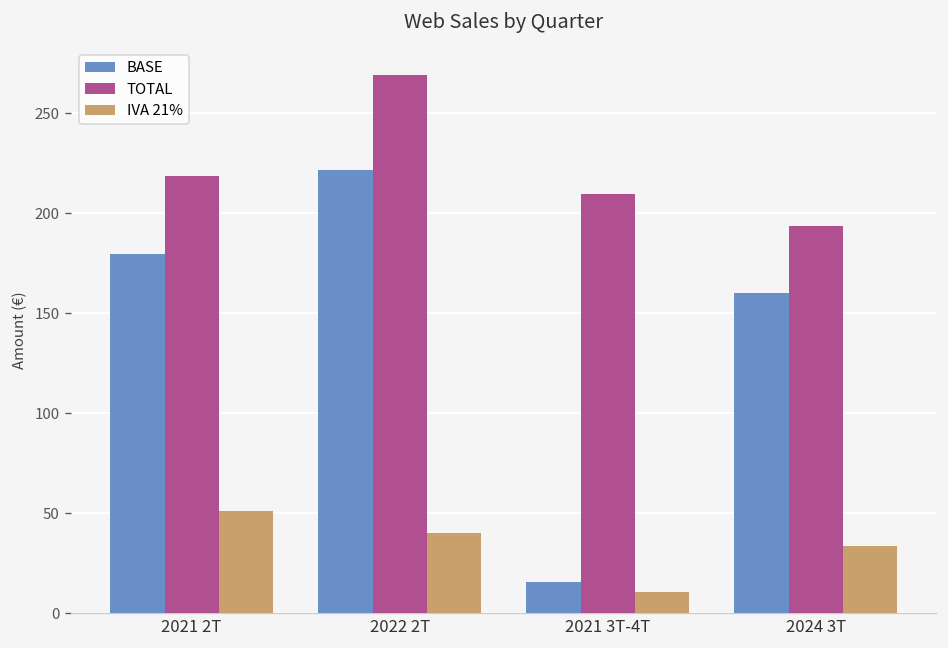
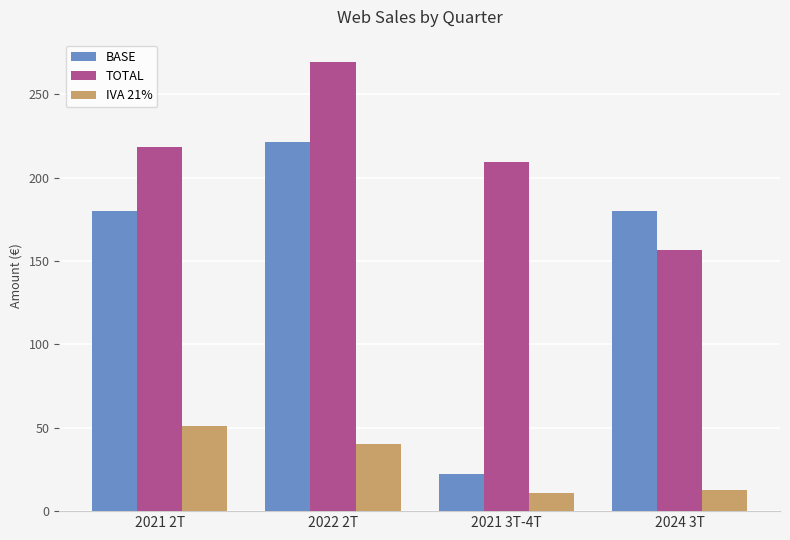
  {
    "BASE": {
      "2021 2T": 180,
      "2022 2T": 222,
-     "2021 3T-4T": 16,
-     "2024 3T": 160
+     "2021 3T-4T": 23,
+     "2024 3T": 180
    },
    "TOTAL": {
      "2021 2T": 219,
      "2022 2T": 269,
      "2021 3T-4T": 209,
-     "2024 3T": 194
+     "2024 3T": 157
    },
    "IVA 21%": {
      "2021 2T": 51,
      "2022 2T": 40,
      "2021 3T-4T": 11,
-     "2024 3T": 34
+     "2024 3T": 13
    }
  }
